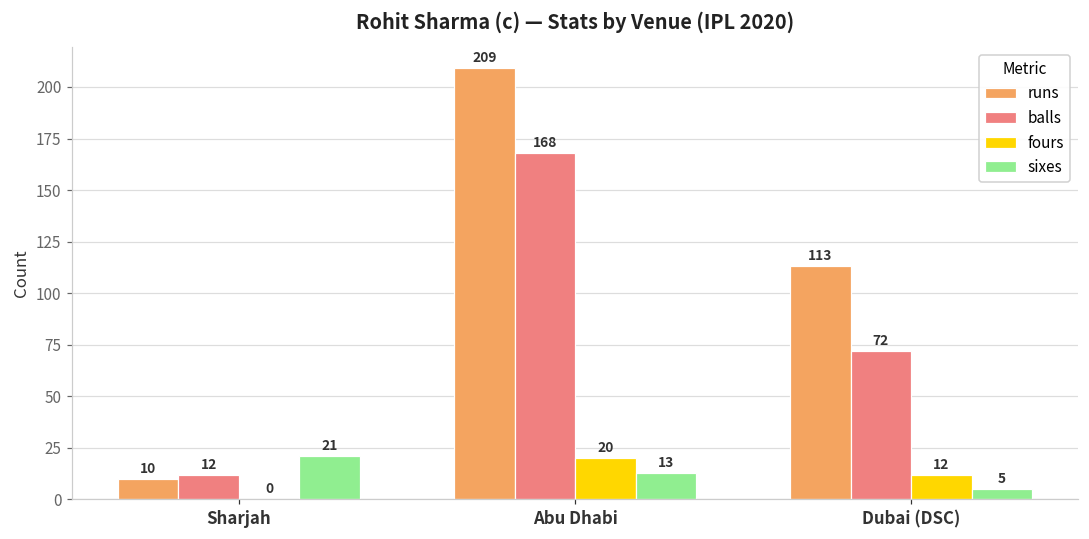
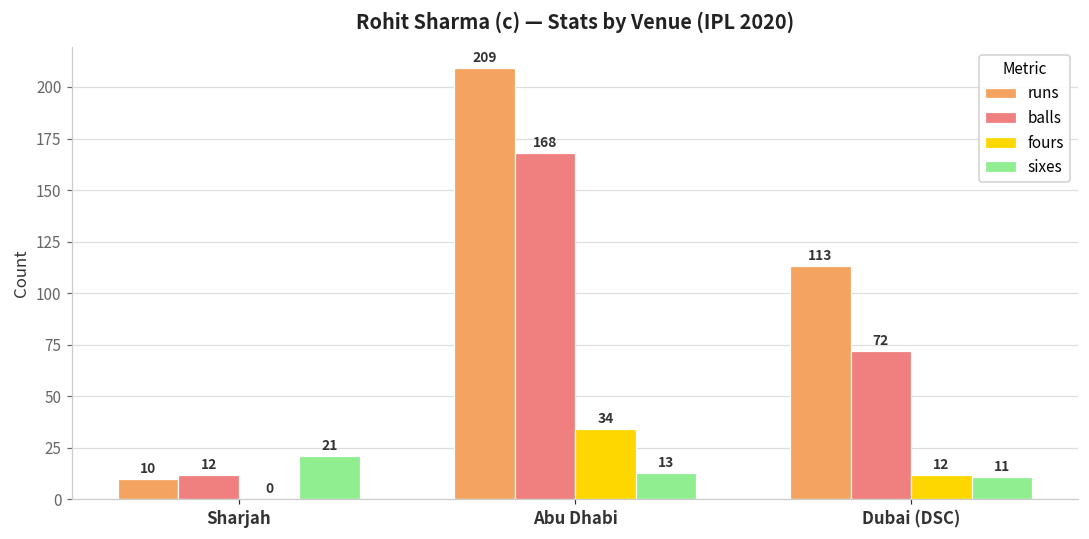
  {
    "fours": {
      "Sharjah": 0,
-     "Abu Dhabi": 20,
+     "Abu Dhabi": 34,
      "Dubai (DSC)": 12
    },
    "sixes": {
      "Sharjah": 21,
      "Abu Dhabi": 13,
-     "Dubai (DSC)": 5
+     "Dubai (DSC)": 11
    }
  }
